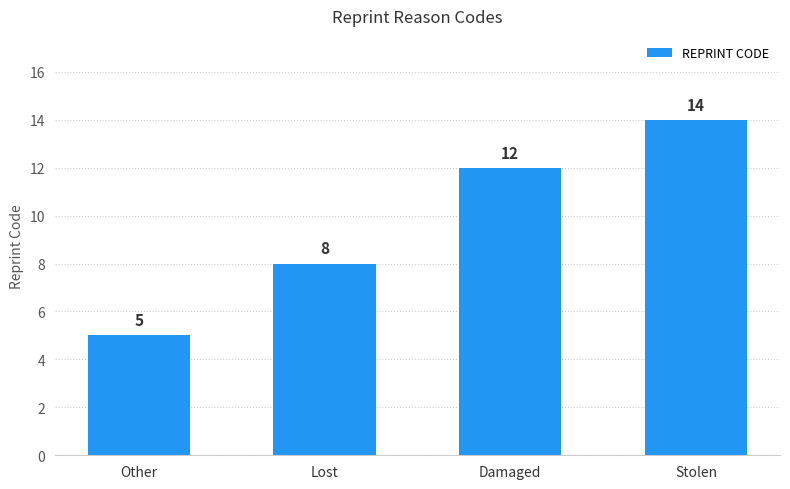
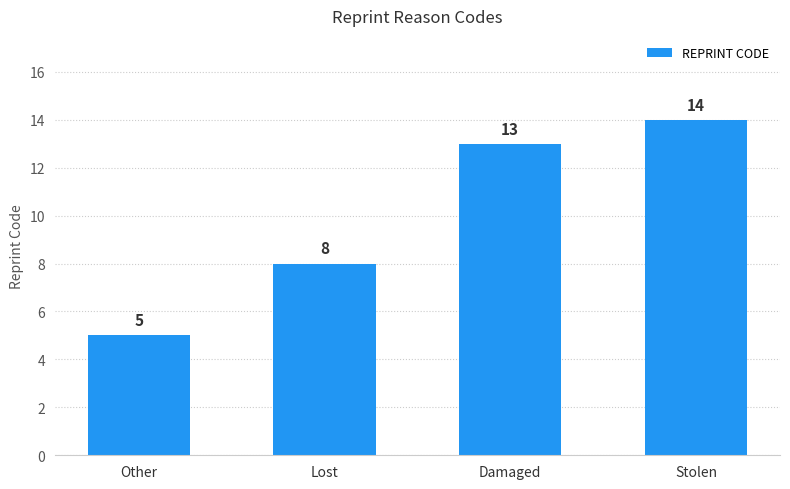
  {
    "Other": 5,
    "Lost": 8,
-   "Damaged": 12,
+   "Damaged": 13,
    "Stolen": 14
  }
